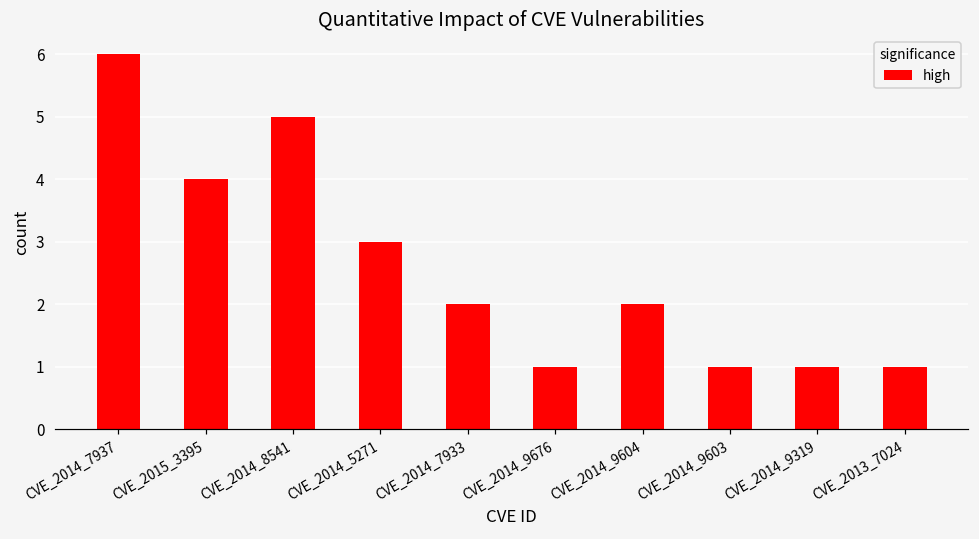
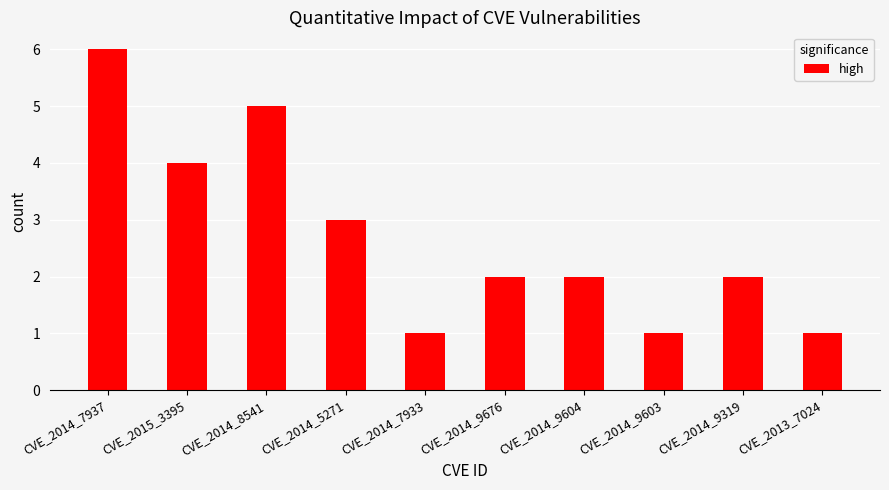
  {
    "CVE_2014_7937": 6,
    "CVE_2015_3395": 4,
    "CVE_2014_8541": 5,
    "CVE_2014_5271": 3,
-   "CVE_2014_7933": 2,
-   "CVE_2014_9676": 1,
+   "CVE_2014_7933": 1,
+   "CVE_2014_9676": 2,
    "CVE_2014_9604": 2,
    "CVE_2014_9603": 1,
-   "CVE_2014_9319": 1,
+   "CVE_2014_9319": 2,
    "CVE_2013_7024": 1
  }
